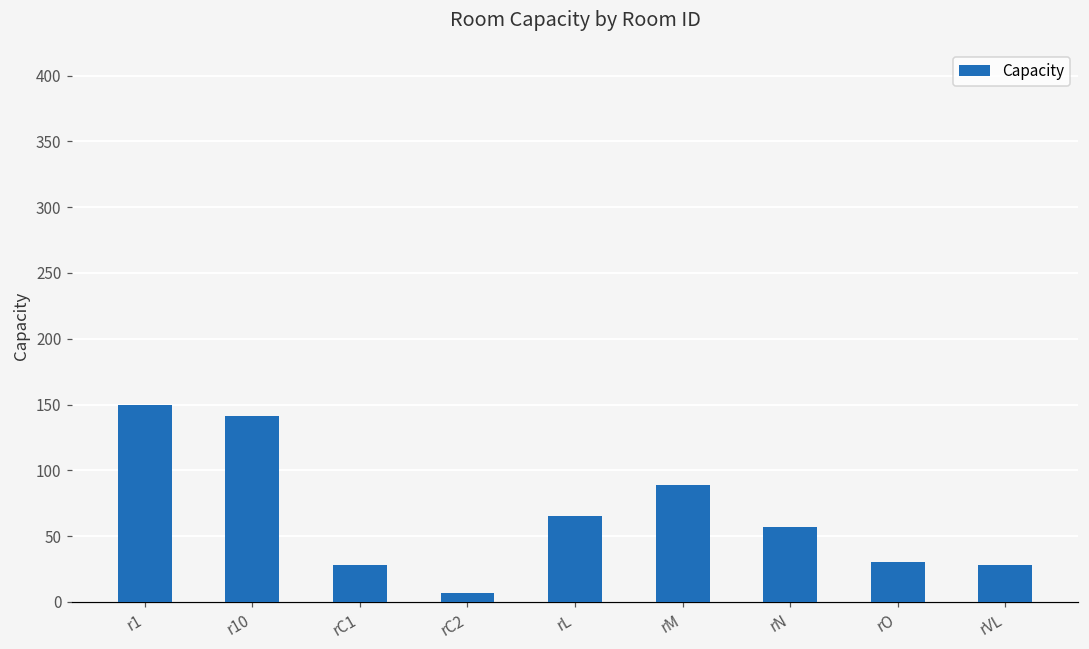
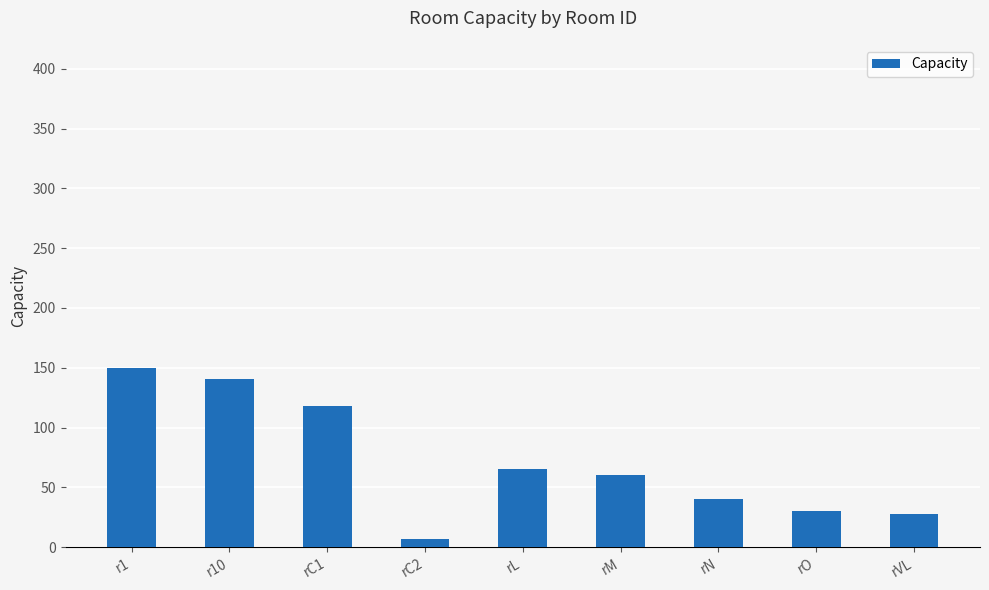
  {
    "r1": 150,
    "r10": 141,
-   "rC1": 28,
+   "rC1": 118,
    "rC2": 7,
    "rL": 65,
-   "rM": 89,
-   "rN": 57,
+   "rM": 60,
+   "rN": 40,
    "rO": 30,
    "rVL": 28
  }
